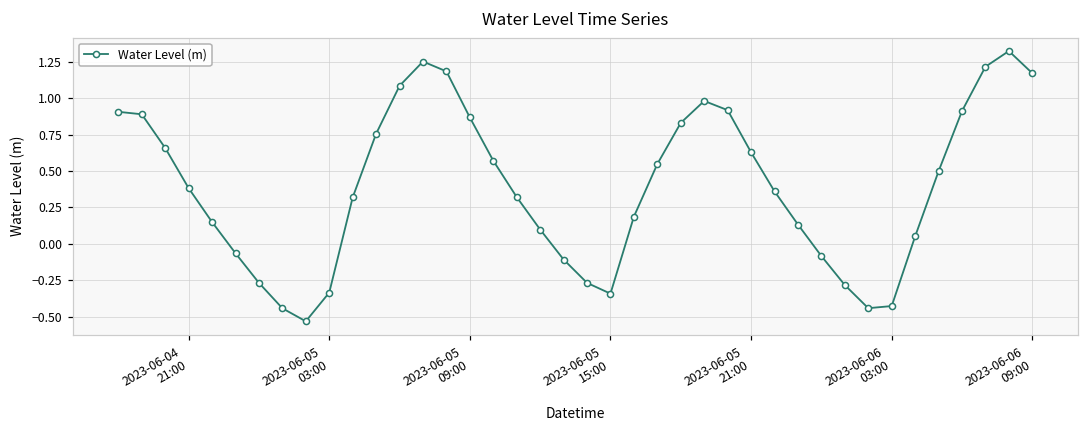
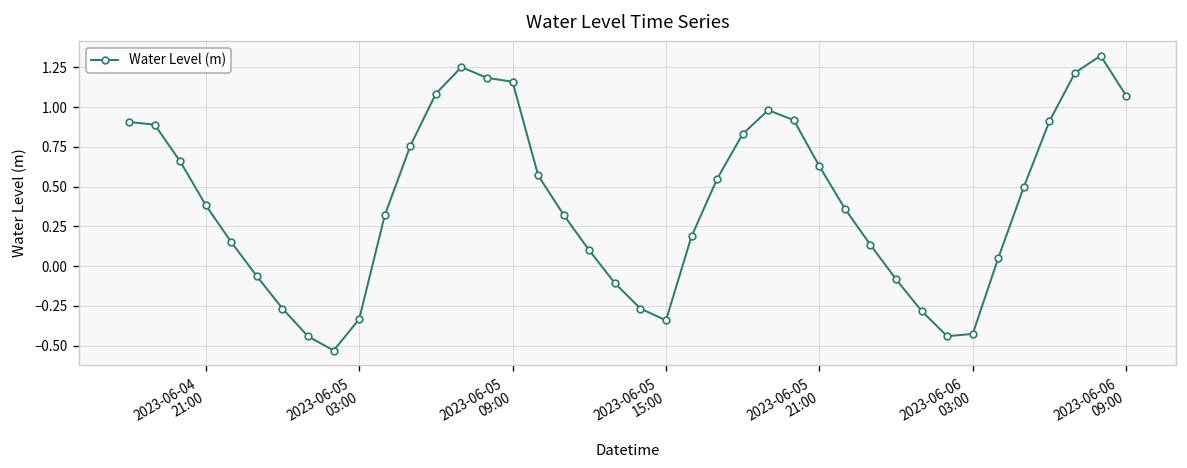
  {
    "2023-06-04 21:00": 0.38,
    "2023-06-05 03:00": -0.33,
-   "2023-06-05 09:00": 0.87,
+   "2023-06-05 09:00": 1.16,
    "2023-06-05 15:00": -0.34,
    "2023-06-05 21:00": 0.63,
    "2023-06-06 03:00": -0.43,
-   "2023-06-06 09:00": 1.17
+   "2023-06-06 09:00": 1.07
  }
